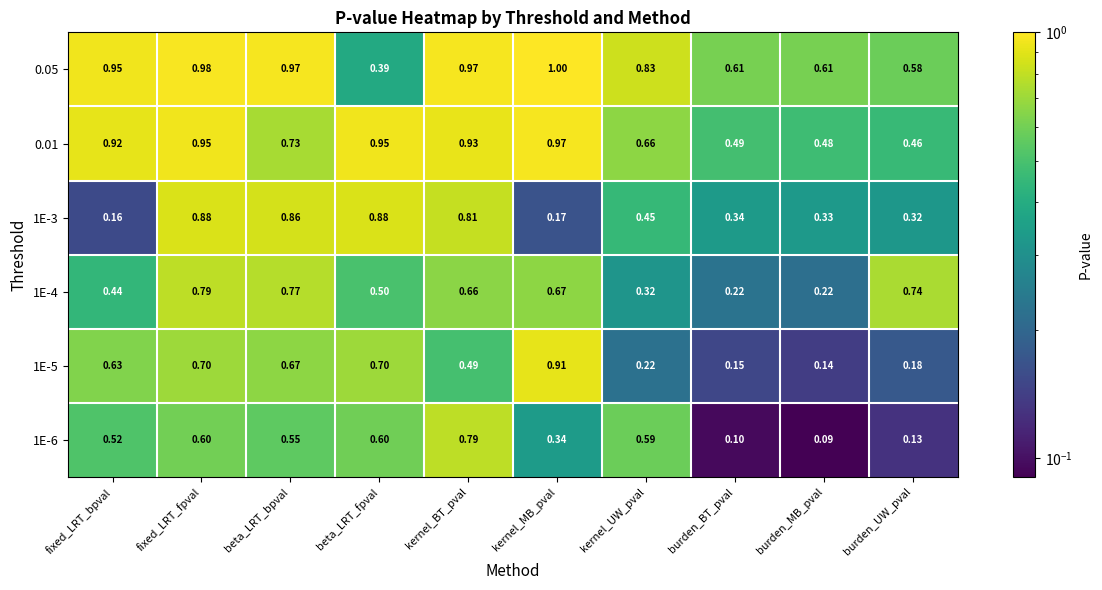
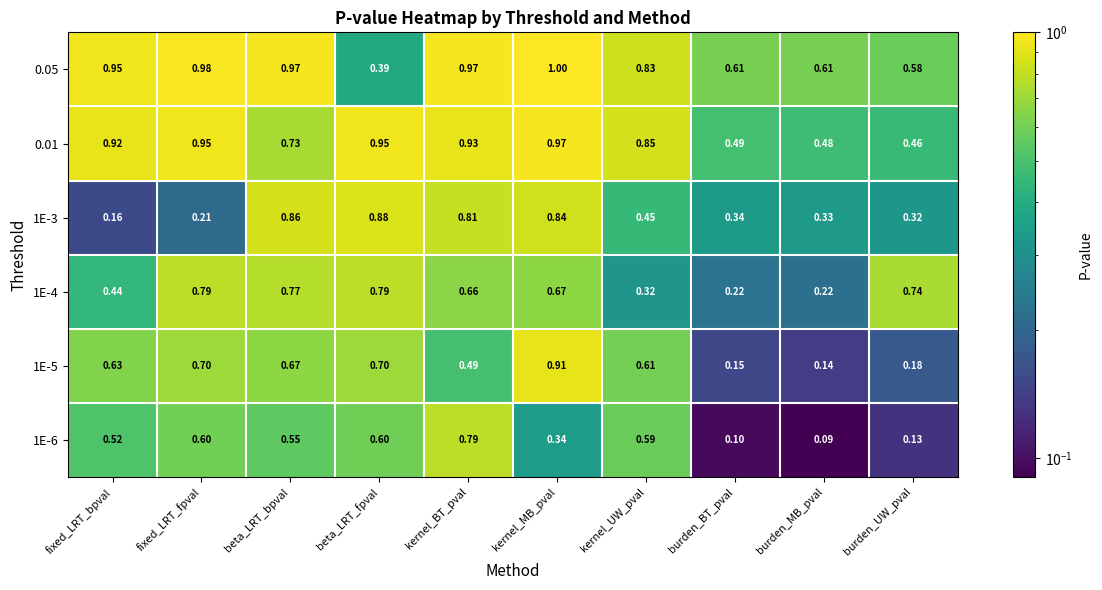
  {
    "0.05": {
      "fixed_LRT_bpval": 0.95,
      "fixed_LRT_fpval": 0.98,
      "beta_LRT_bpval": 0.97,
      "beta_LRT_fpval": 0.39,
      "kernel_BT_pval": 0.97,
      "kernel_MB_pval": 1.00,
      "kernel_UW_pval": 0.83,
      "burden_BT_pval": 0.61,
      "burden_MB_pval": 0.61,
      "burden_UW_pval": 0.58
    },
    "0.01": {
      "fixed_LRT_bpval": 0.92,
      "fixed_LRT_fpval": 0.95,
      "beta_LRT_bpval": 0.73,
      "beta_LRT_fpval": 0.95,
      "kernel_BT_pval": 0.93,
      "kernel_MB_pval": 0.97,
-     "kernel_UW_pval": 0.66,
+     "kernel_UW_pval": 0.85,
      "burden_BT_pval": 0.49,
      "burden_MB_pval": 0.48,
      "burden_UW_pval": 0.46
    },
    "1E-3": {
      "fixed_LRT_bpval": 0.16,
-     "fixed_LRT_fpval": 0.88,
+     "fixed_LRT_fpval": 0.21,
      "beta_LRT_bpval": 0.86,
      "beta_LRT_fpval": 0.88,
      "kernel_BT_pval": 0.81,
-     "kernel_MB_pval": 0.17,
+     "kernel_MB_pval": 0.84,
      "kernel_UW_pval": 0.45,
      "burden_BT_pval": 0.34,
      "burden_MB_pval": 0.33,
      "burden_UW_pval": 0.32
    },
    "1E-4": {
      "fixed_LRT_bpval": 0.44,
      "fixed_LRT_fpval": 0.79,
      "beta_LRT_bpval": 0.77,
-     "beta_LRT_fpval": 0.50,
+     "beta_LRT_fpval": 0.79,
      "kernel_BT_pval": 0.66,
      "kernel_MB_pval": 0.67,
      "kernel_UW_pval": 0.32,
      "burden_BT_pval": 0.22,
      "burden_MB_pval": 0.22,
      "burden_UW_pval": 0.74
    },
    "1E-5": {
      "fixed_LRT_bpval": 0.63,
      "fixed_LRT_fpval": 0.70,
      "beta_LRT_bpval": 0.67,
      "beta_LRT_fpval": 0.70,
      "kernel_BT_pval": 0.49,
      "kernel_MB_pval": 0.91,
-     "kernel_UW_pval": 0.22,
+     "kernel_UW_pval": 0.61,
      "burden_BT_pval": 0.15,
      "burden_MB_pval": 0.14,
      "burden_UW_pval": 0.18
    },
    "1E-6": {
      "fixed_LRT_bpval": 0.52,
      "fixed_LRT_fpval": 0.60,
      "beta_LRT_bpval": 0.55,
      "beta_LRT_fpval": 0.60,
      "kernel_BT_pval": 0.79,
      "kernel_MB_pval": 0.34,
      "kernel_UW_pval": 0.59,
      "burden_BT_pval": 0.10,
      "burden_MB_pval": 0.09,
      "burden_UW_pval": 0.13
    }
  }
